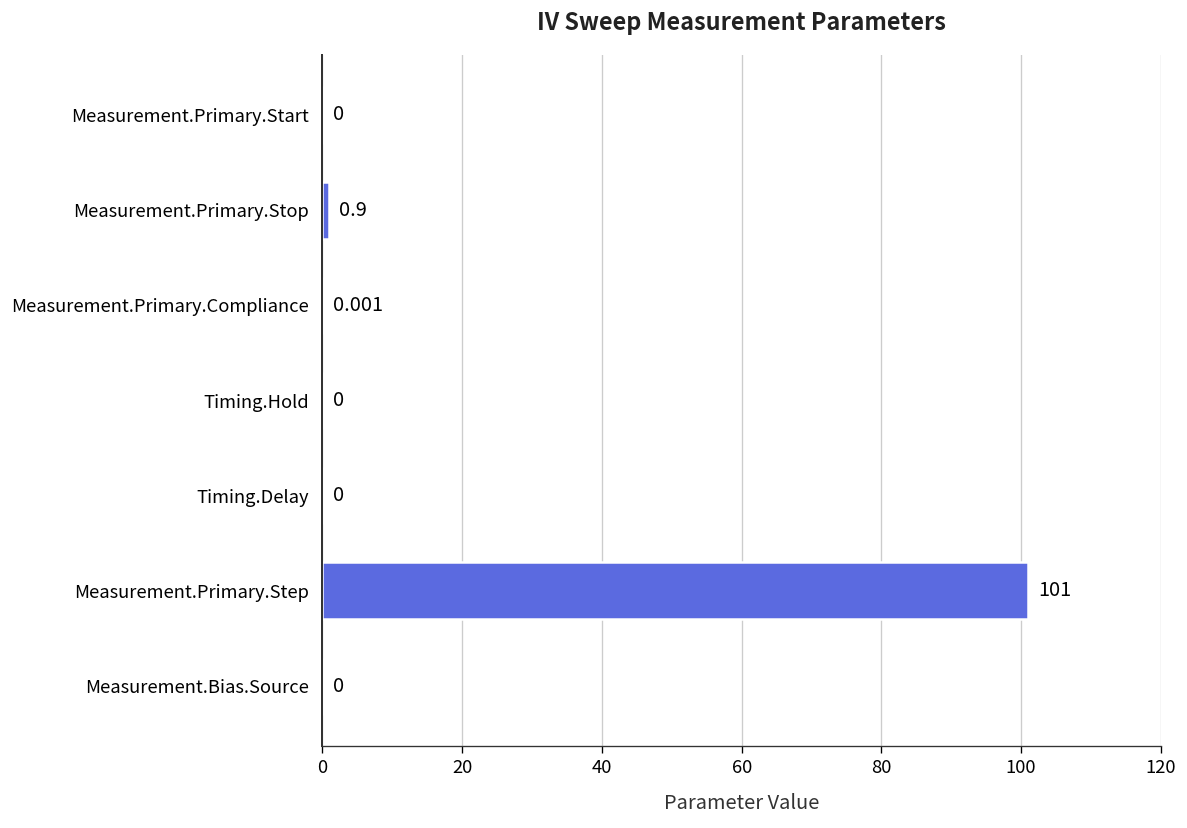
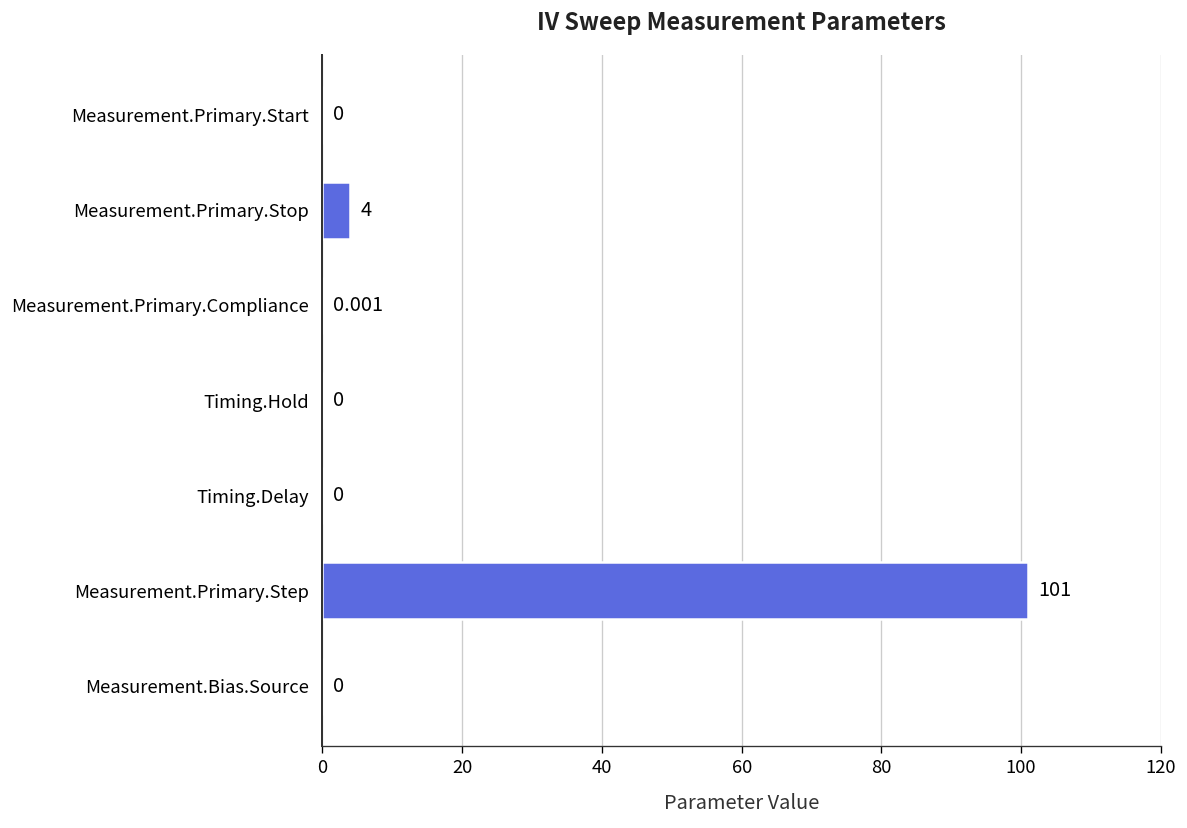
  {
    "Measurement.Primary.Start": 0,
-   "Measurement.Primary.Stop": 0.9,
+   "Measurement.Primary.Stop": 4,
    "Measurement.Primary.Compliance": 0.001,
    "Timing.Hold": 0,
    "Timing.Delay": 0,
    "Measurement.Primary.Step": 101,
    "Measurement.Bias.Source": 0
  }
